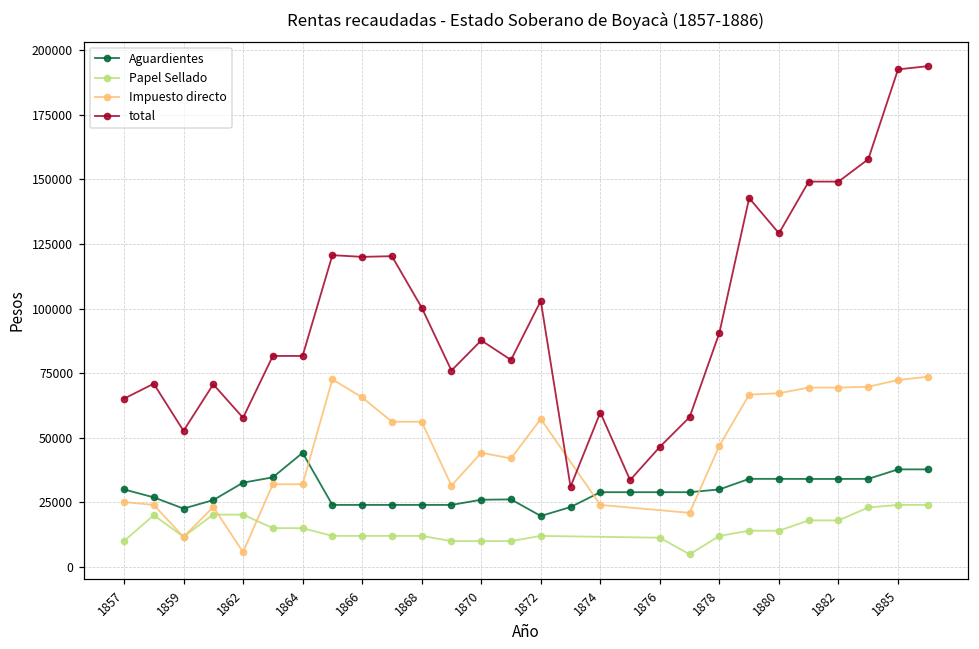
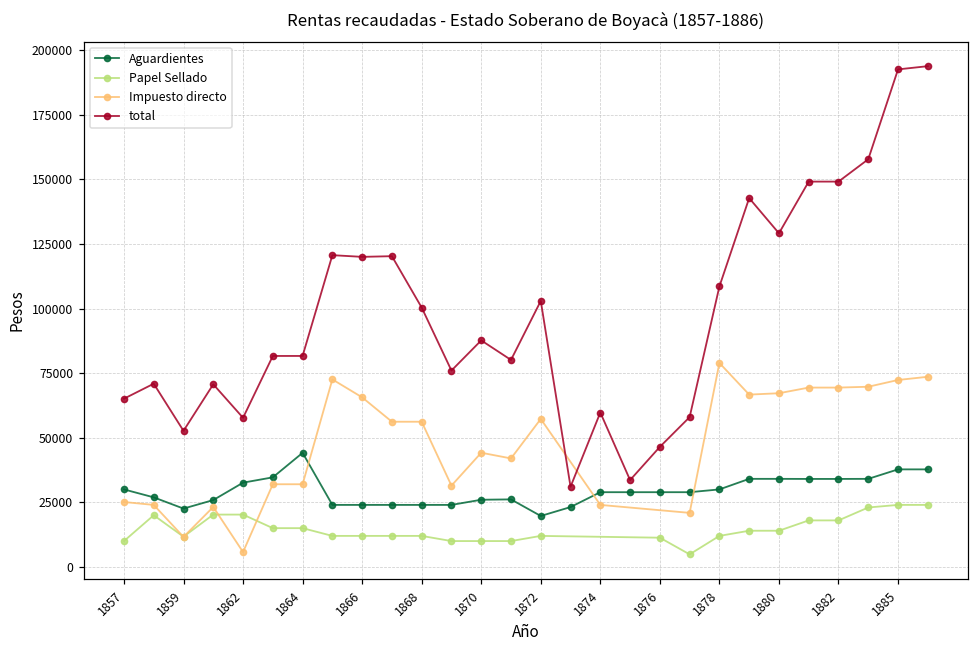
  {
    "Aguardientes": {
      "1857": 30000,
      "1859": 23000,
      "1862": 33000,
      "1864": 44000,
      "1866": 24000,
      "1868": 24000,
      "1870": 26000,
      "1872": 20000,
      "1874": 29000,
      "1876": 29000,
      "1878": 30000,
      "1880": 34000,
      "1882": 34000,
      "1885": 38000
    },
    "Papel Sellado": {
      "1857": 10000,
      "1862": 20000,
      "1864": 15000,
      "1866": 12000,
      "1868": 12000,
      "1870": 10000,
      "1872": 12000,
      "1876": 11000,
      "1878": 12000,
      "1880": 14000,
      "1882": 18000,
      "1885": 24000
    },
    "Impuesto directo": {
      "1857": 25000,
      "1862": 6000,
      "1864": 32000,
      "1866": 66000,
      "1868": 56000,
      "1870": 44000,
      "1872": 57000,
      "1874": 24000,
-     "1878": 47000,
+     "1878": 79000,
      "1880": 67000,
      "1882": 69000,
      "1885": 72000
    },
    "total": {
      "1857": 65000,
      "1859": 53000,
      "1862": 58000,
      "1864": 82000,
      "1866": 120000,
      "1868": 100000,
      "1870": 88000,
      "1872": 103000,
      "1874": 60000,
      "1876": 46000,
-     "1878": 91000,
+     "1878": 109000,
      "1880": 129000,
      "1882": 149000,
      "1885": 193000
    }
  }
